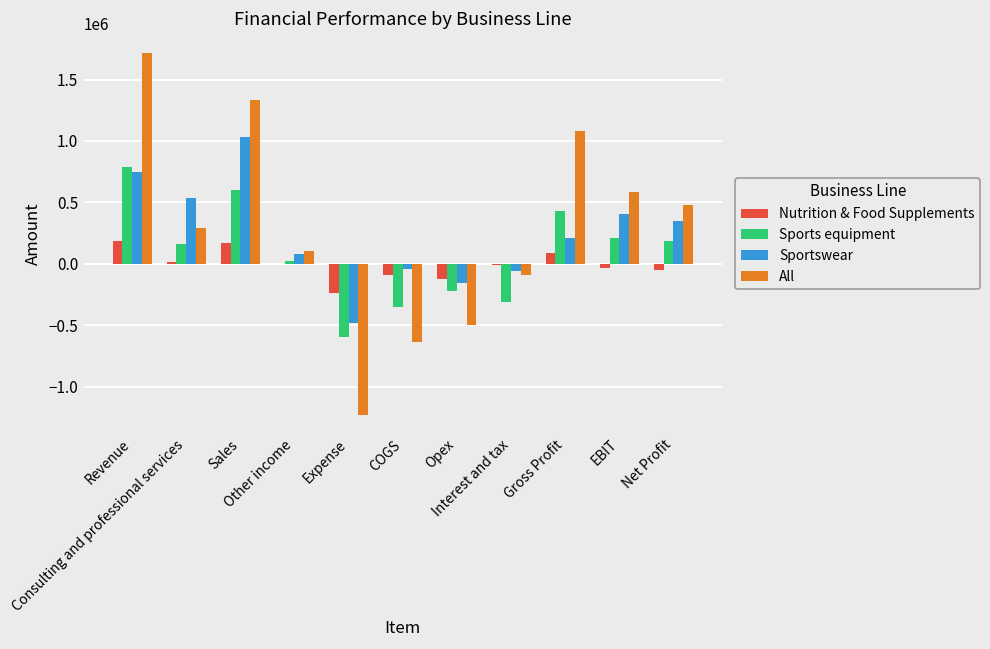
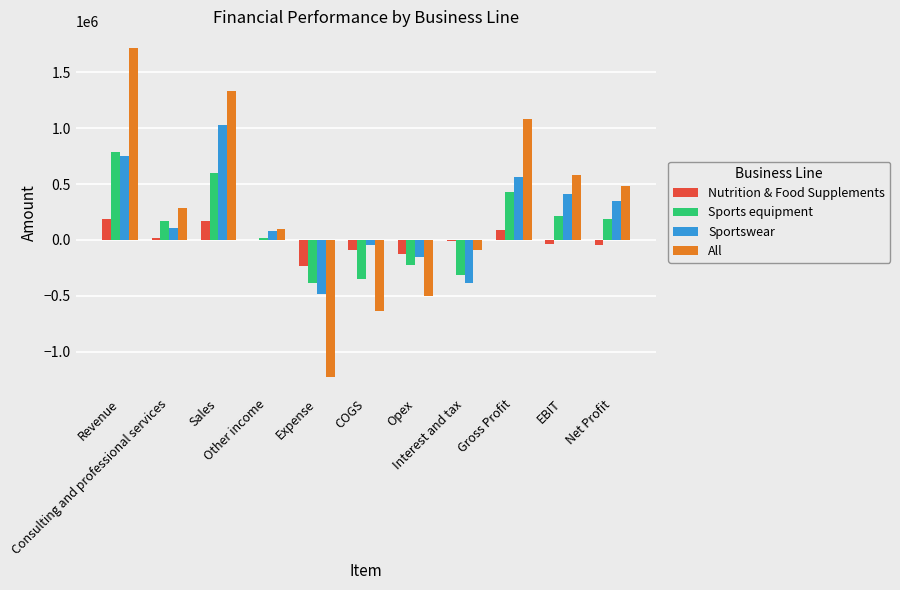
  {
    "Sports equipment": {
      "Revenue": 780000,
      "Consulting and professional services": 170000,
      "Sales": 600000,
-     "Expense": -600000,
+     "Expense": -390000,
      "COGS": -350000,
      "Opex": -220000,
      "Interest and tax": -310000,
      "Gross Profit": 430000,
      "EBIT": 210000,
      "Net Profit": 190000
    },
    "Sportswear": {
      "Revenue": 750000,
-     "Consulting and professional services": 540000,
+     "Consulting and professional services": 110000,
      "Sales": 1030000,
      "Other income": 80000,
      "Expense": -480000,
      "COGS": -40000,
      "Opex": -150000,
-     "Interest and tax": -60000,
-     "Gross Profit": 210000,
+     "Interest and tax": -390000,
+     "Gross Profit": 560000,
      "EBIT": 410000,
      "Net Profit": 350000
    }
  }
